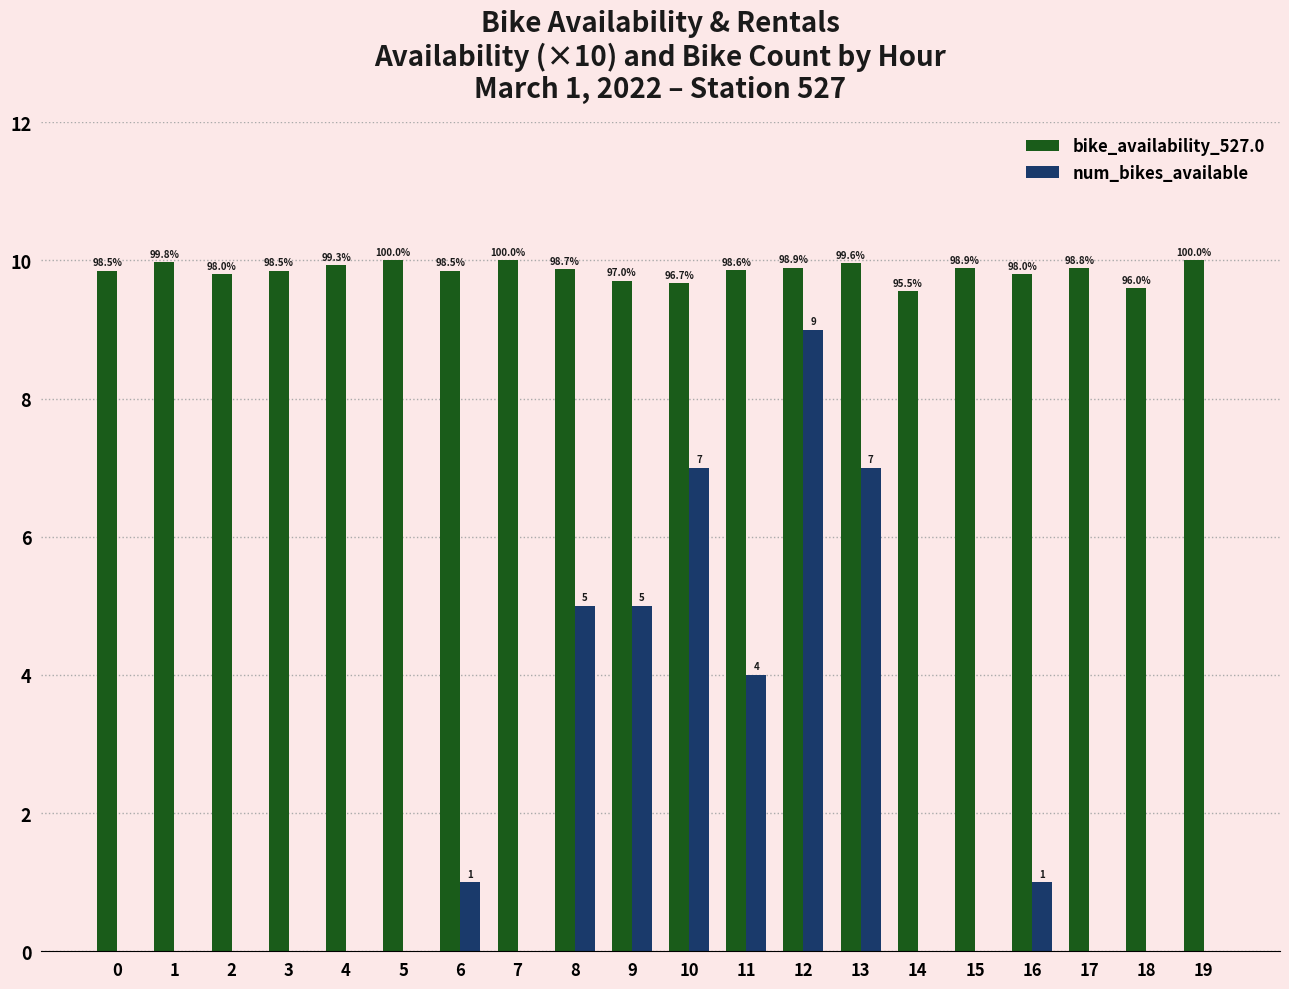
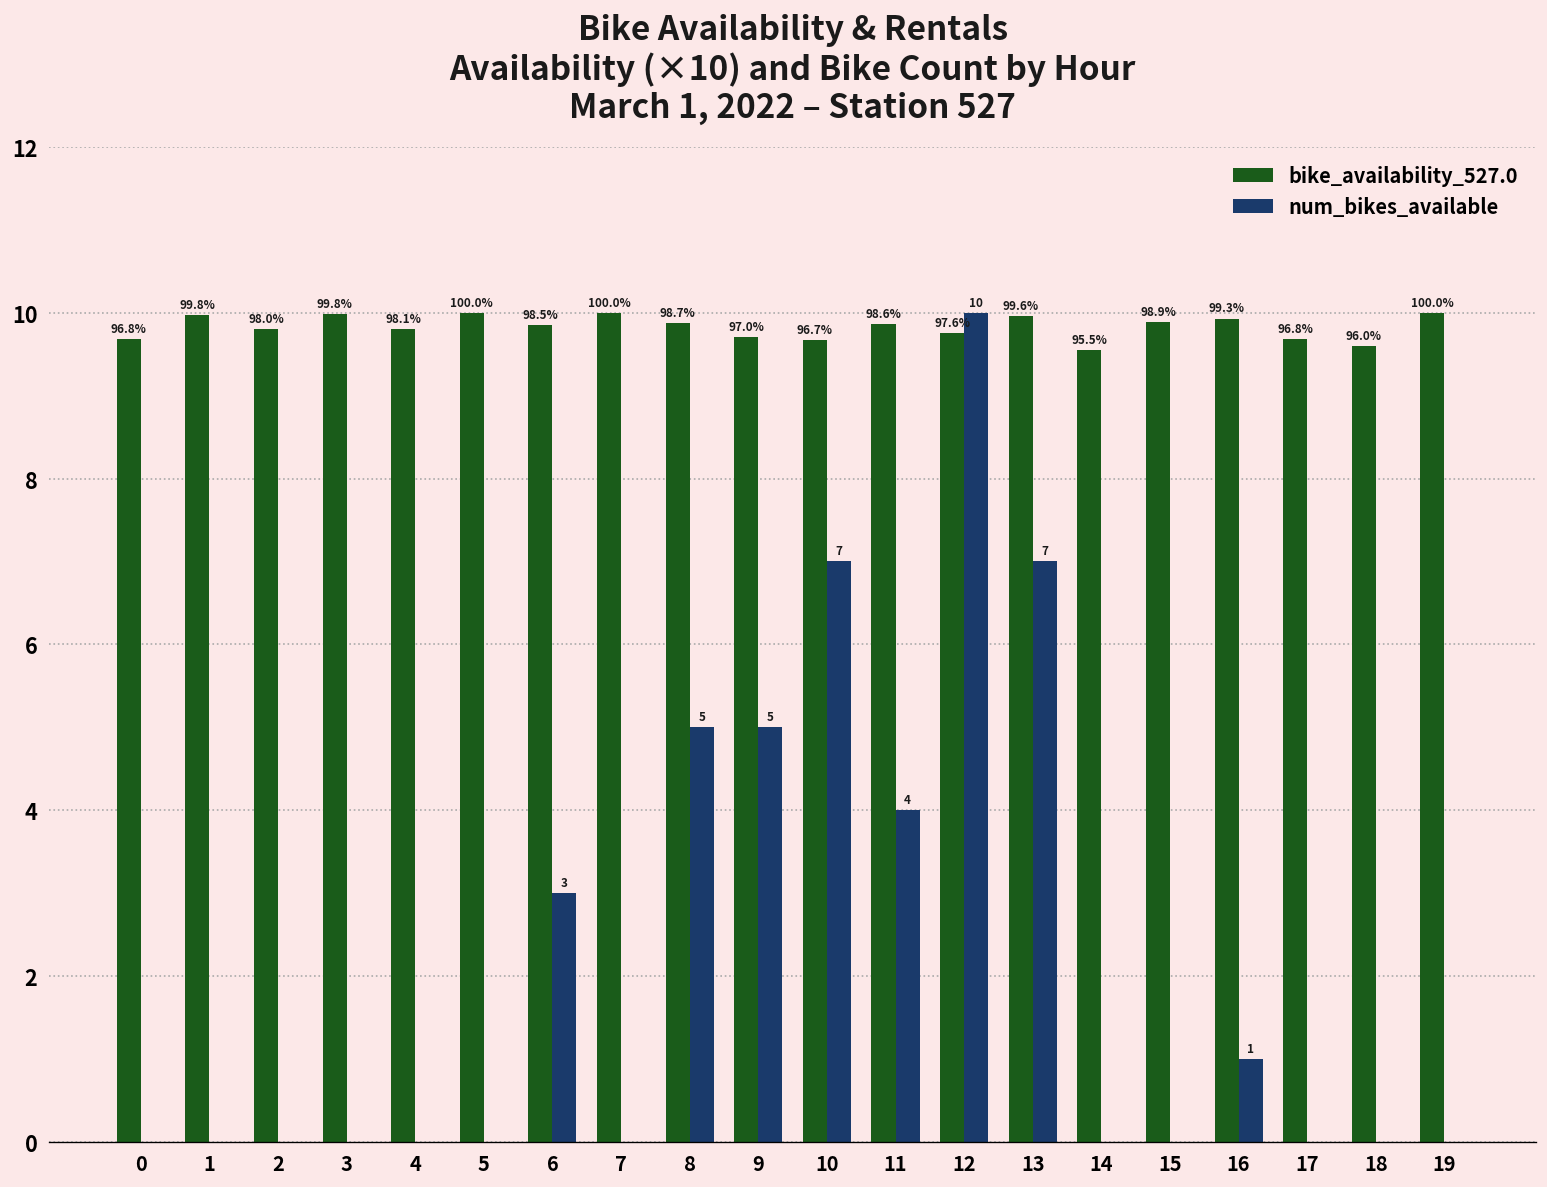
  {
    "bike_availability_527.0": {
-     "0": "98.5%",
-     "3": "98.5%",
-     "4": "99.3%",
-     "12": "98.9%",
-     "16": "98.0%",
-     "17": "98.8%"
+     "0": "96.8%",
+     "3": "99.8%",
+     "4": "98.1%",
+     "12": "97.6%",
+     "16": "99.3%",
+     "17": "96.8%"
    },
    "num_bikes_available": {
-     "6": "1",
+     "6": "3",
      "8": "5",
      "9": "5",
      "10": "7",
      "11": "4",
-     "12": "9",
+     "12": "10",
      "13": "7",
      "16": "1"
    }
  }
